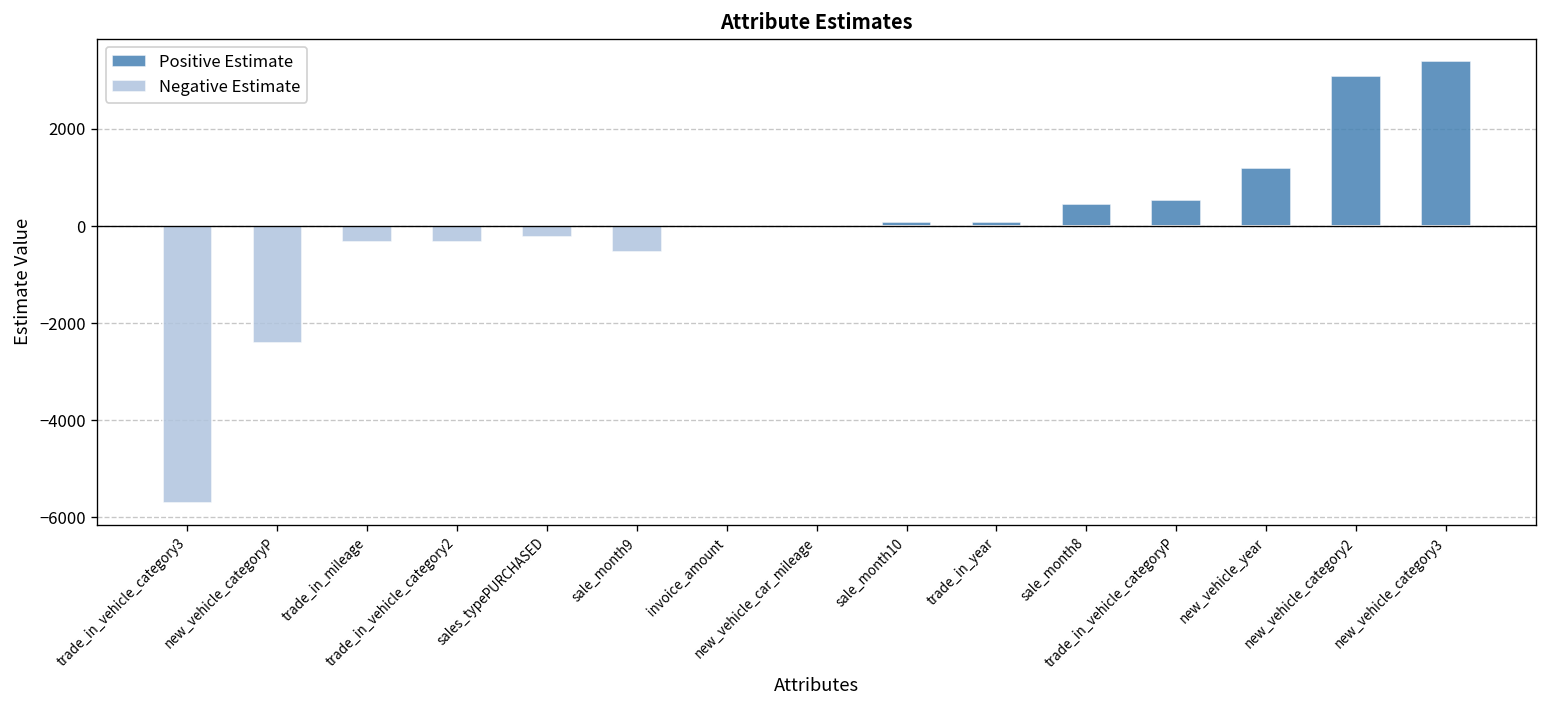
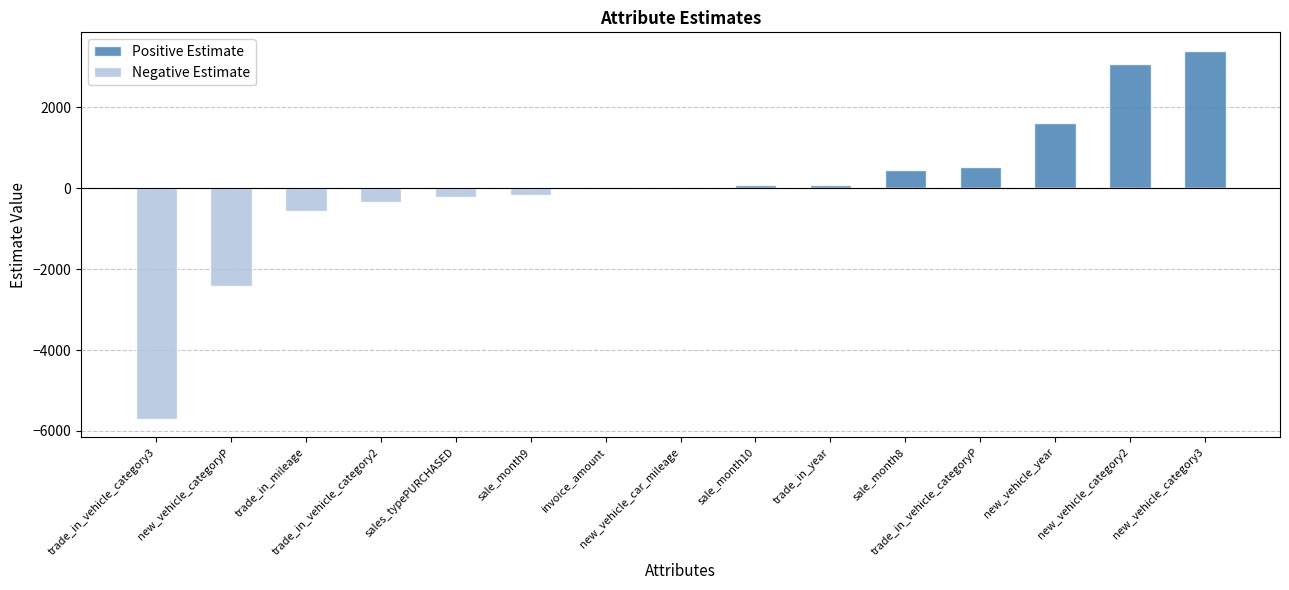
  {
    "Positive Estimate": {
      "trade_in_vehicle_category3": 0,
      "new_vehicle_categoryP": 0,
      "trade_in_mileage": 0,
      "trade_in_vehicle_category2": 0,
      "sales_typePURCHASED": 0,
      "sale_month9": 0,
      "invoice_amount": 0,
      "sale_month10": 100,
      "trade_in_year": 100,
      "sale_month8": 500,
      "trade_in_vehicle_categoryP": 500,
-     "new_vehicle_year": 1200,
+     "new_vehicle_year": 1600,
      "new_vehicle_category2": 3100,
      "new_vehicle_category3": 3400
    },
    "Negative Estimate": {
      "trade_in_vehicle_category3": -5700,
      "new_vehicle_categoryP": -2400,
-     "trade_in_mileage": -300,
+     "trade_in_mileage": -600,
      "trade_in_vehicle_category2": -300,
      "sales_typePURCHASED": -200,
-     "sale_month9": -500,
+     "sale_month9": -200,
      "new_vehicle_car_mileage": 0,
      "sale_month10": 0,
      "trade_in_year": 0,
      "sale_month8": 0,
      "trade_in_vehicle_categoryP": 0,
      "new_vehicle_year": 0,
      "new_vehicle_category2": 0,
      "new_vehicle_category3": 0
    }
  }
